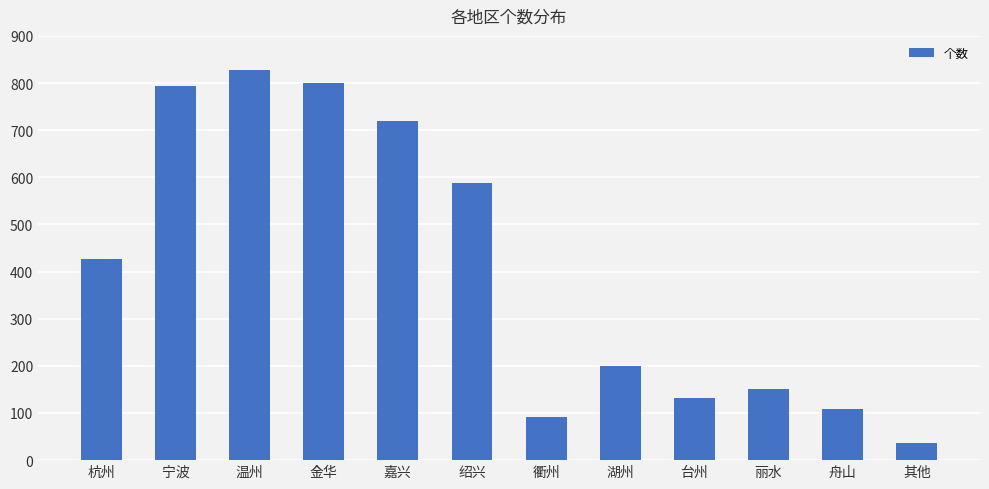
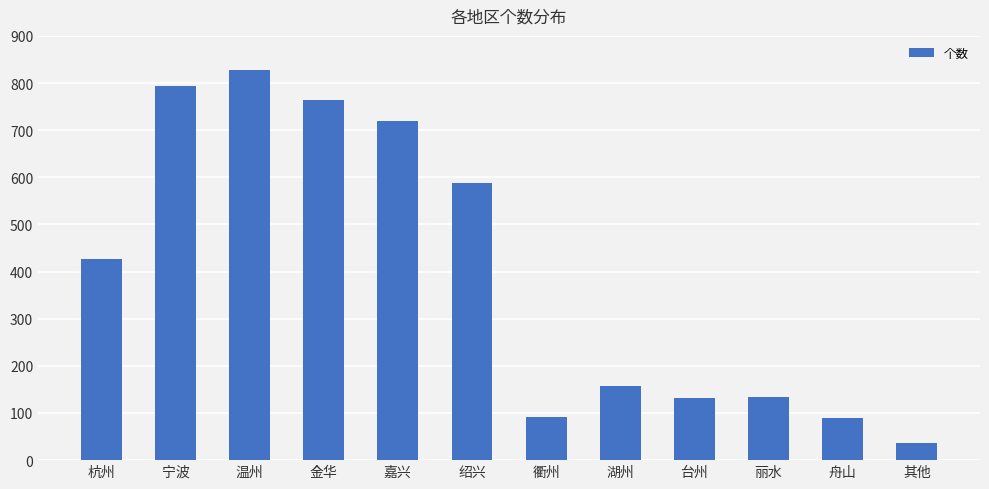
  {
    "杭州": 430,
    "宁波": 790,
    "温州": 830,
-   "金华": 800,
+   "金华": 760,
    "嘉兴": 720,
    "绍兴": 590,
    "衢州": 90,
-   "湖州": 200,
+   "湖州": 160,
    "台州": 130,
-   "丽水": 150,
-   "舟山": 110,
+   "丽水": 130,
+   "舟山": 90,
    "其他": 40
  }
